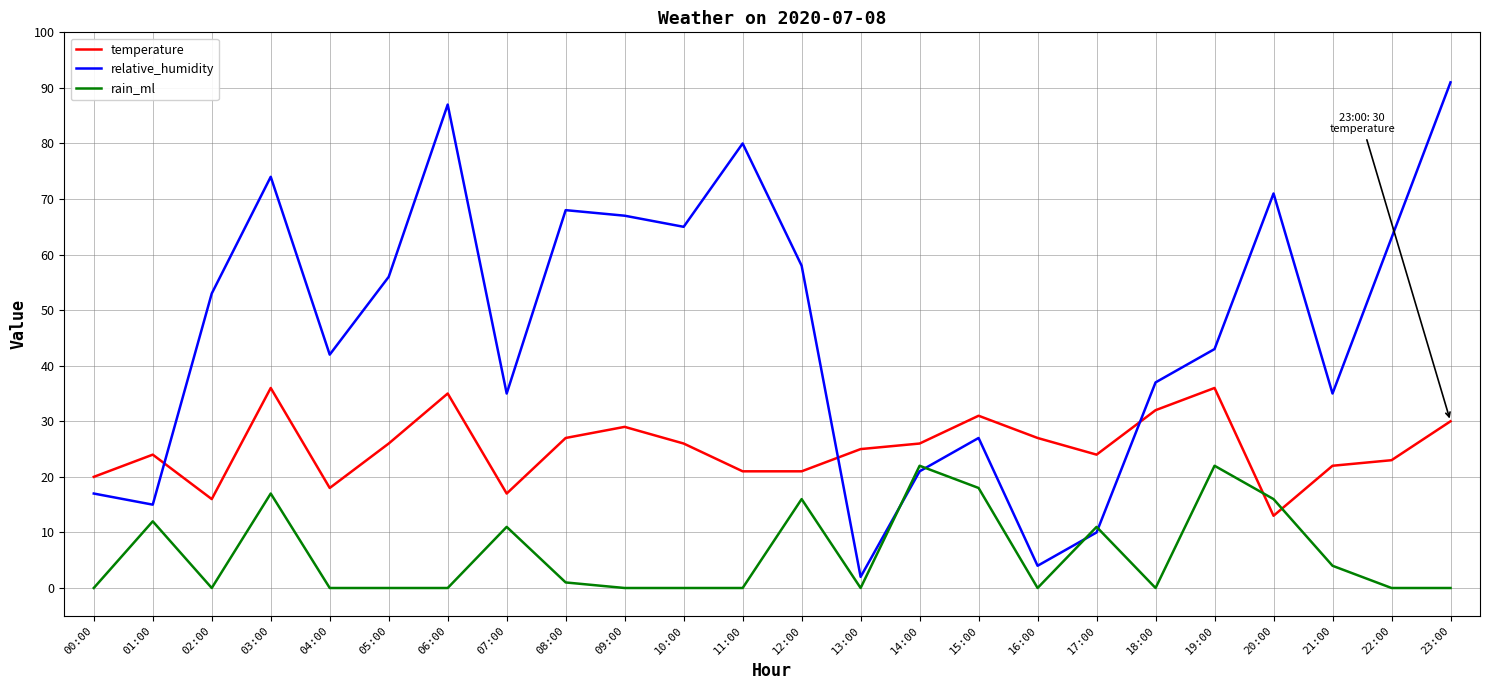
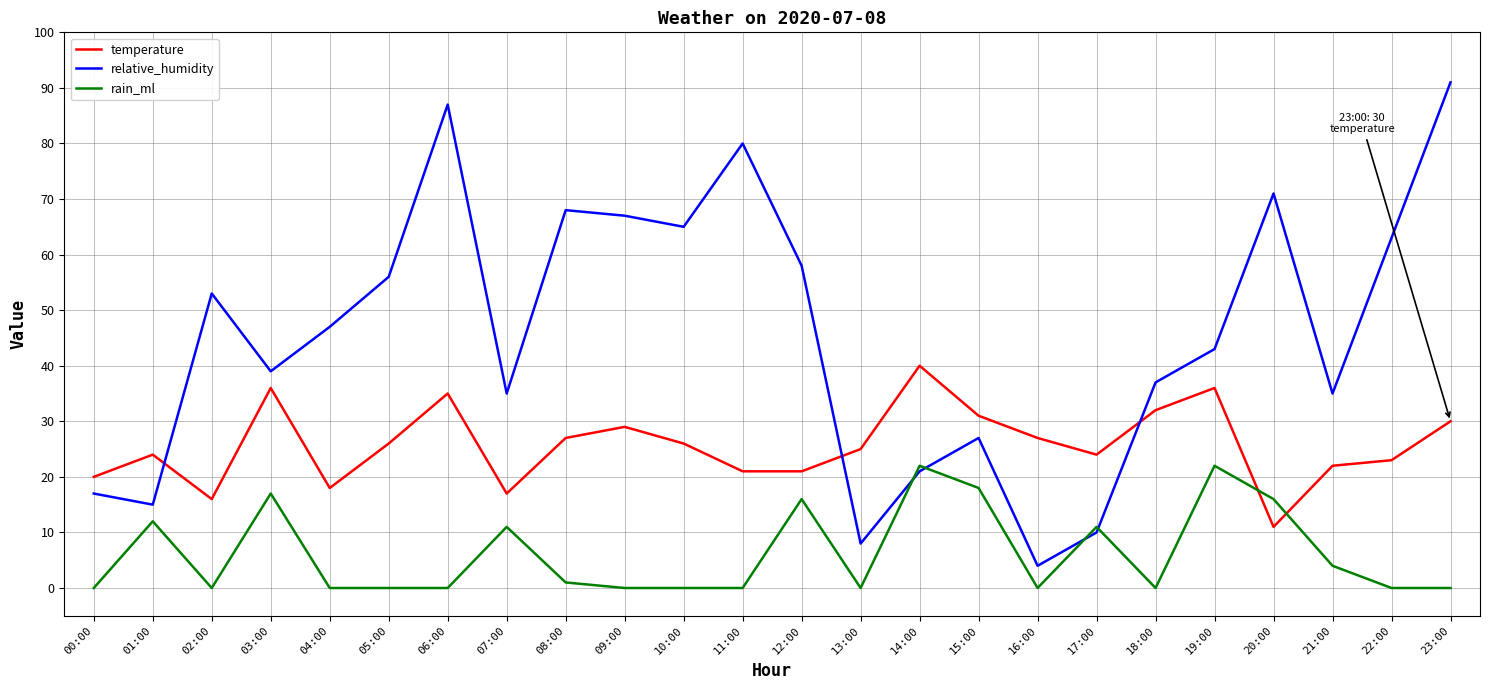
  {
    "temperature": {
      "00:00": 20,
      "01:00": 24,
      "02:00": 16,
      "03:00": 36,
      "04:00": 18,
      "05:00": 26,
      "06:00": 35,
      "07:00": 17,
      "08:00": 27,
      "09:00": 29,
      "10:00": 26,
      "11:00": 21,
      "12:00": 21,
      "13:00": 25,
-     "14:00": 26,
+     "14:00": 40,
      "15:00": 31,
      "16:00": 27,
      "17:00": 24,
      "18:00": 32,
      "19:00": 36,
-     "20:00": 13,
+     "20:00": 11,
      "21:00": 22,
      "22:00": 23,
      "23:00": 30
    },
    "relative_humidity": {
      "00:00": 17,
      "01:00": 15,
      "02:00": 53,
-     "03:00": 74,
-     "04:00": 42,
+     "03:00": 39,
+     "04:00": 47,
      "05:00": 56,
      "06:00": 87,
      "07:00": 35,
      "08:00": 68,
      "09:00": 67,
      "10:00": 65,
      "11:00": 80,
      "12:00": 58,
-     "13:00": 2,
+     "13:00": 8,
      "14:00": 21,
      "15:00": 27,
      "16:00": 4,
      "17:00": 10,
      "18:00": 37,
      "19:00": 43,
      "20:00": 71,
      "23:00": 91
    },
    "rain_ml": {
      "00:00": 0,
      "01:00": 12,
      "02:00": 0,
      "03:00": 17,
      "04:00": 0,
      "05:00": 0,
      "06:00": 0,
      "07:00": 11,
      "08:00": 1,
      "09:00": 0,
      "10:00": 0,
      "11:00": 0,
      "12:00": 16,
      "13:00": 0,
      "14:00": 22,
      "15:00": 18,
      "16:00": 0,
      "17:00": 11,
      "18:00": 0,
      "19:00": 22,
      "20:00": 16,
      "21:00": 4,
      "22:00": 0,
      "23:00": 0
    }
  }
